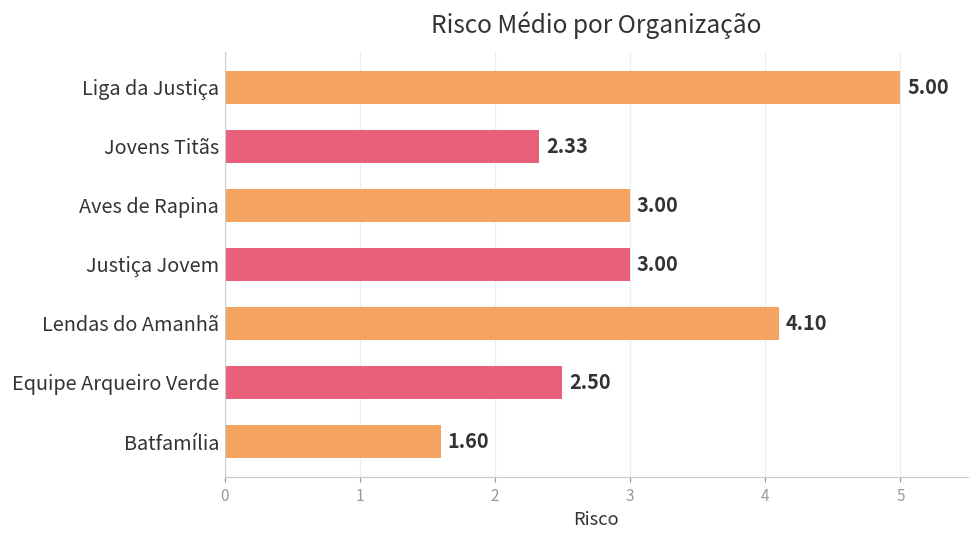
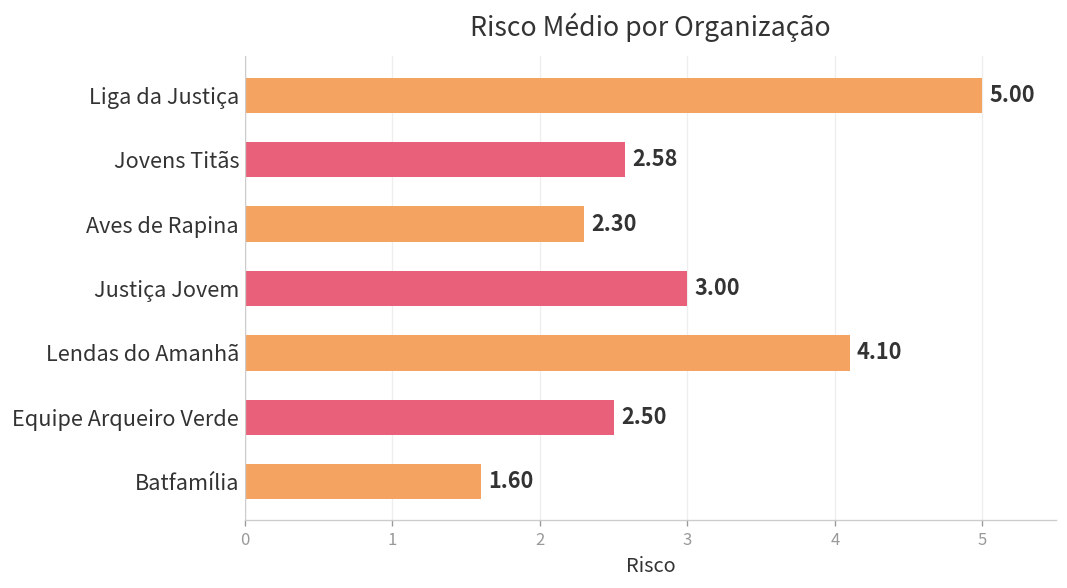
  {
    "Liga da Justiça": 5.00,
-   "Jovens Titãs": 2.33,
-   "Aves de Rapina": 3.00,
+   "Jovens Titãs": 2.58,
+   "Aves de Rapina": 2.30,
    "Justiça Jovem": 3.00,
    "Lendas do Amanhã": 4.10,
    "Equipe Arqueiro Verde": 2.50,
    "Batfamília": 1.60
  }
